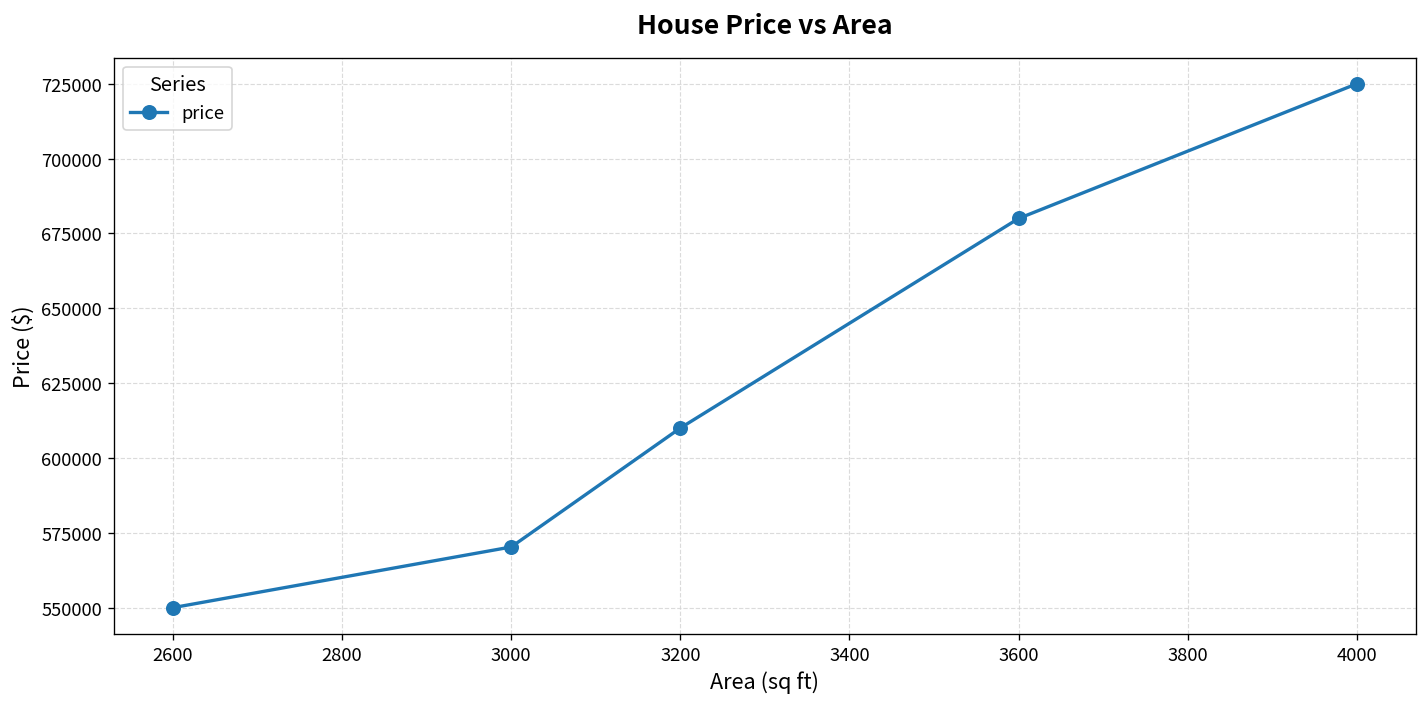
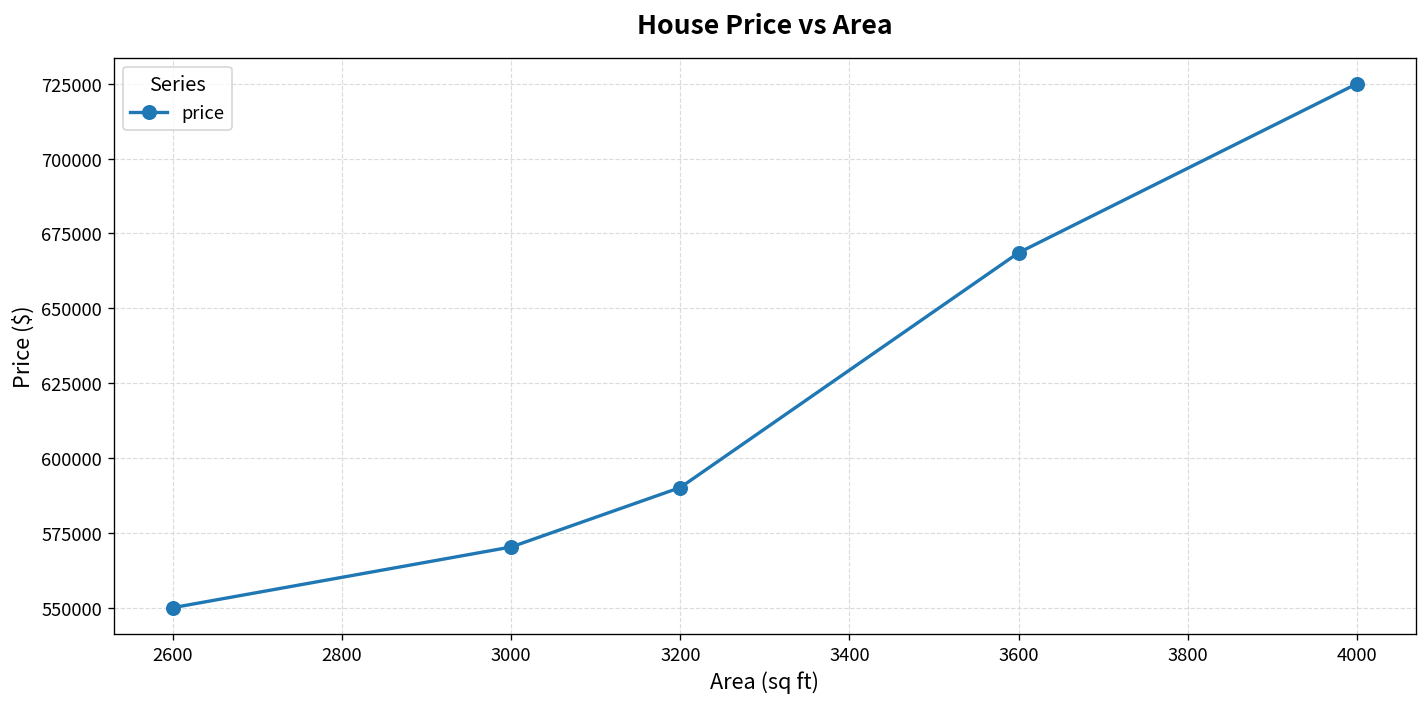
  {
    "2600": 550000,
    "3000": 570000,
-   "3200": 610000,
-   "3600": 680000,
+   "3200": 590000,
+   "3600": 669000,
    "4000": 725000
  }
